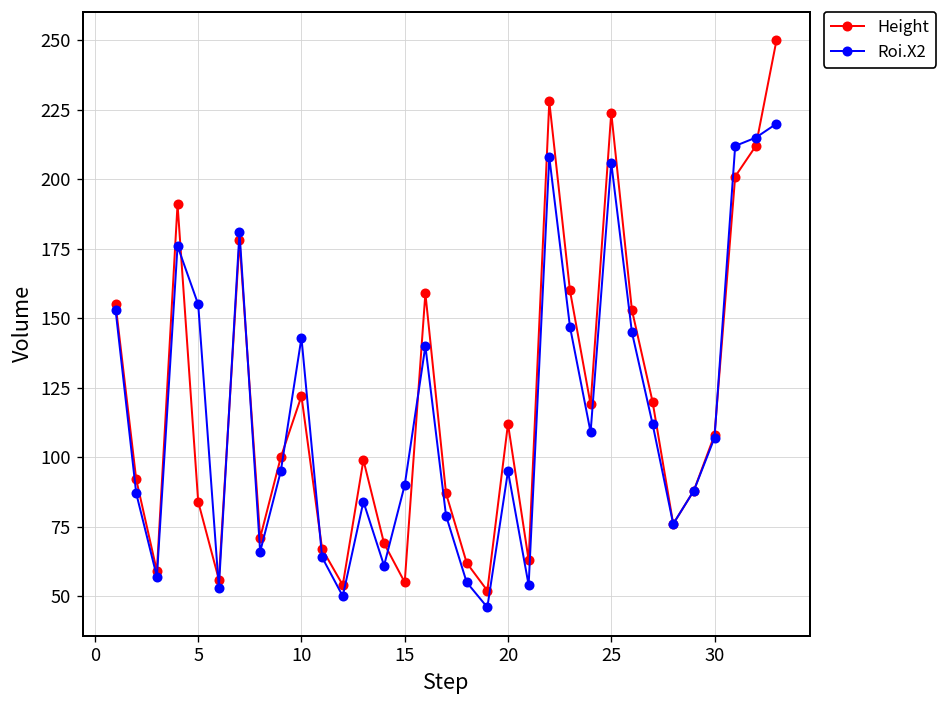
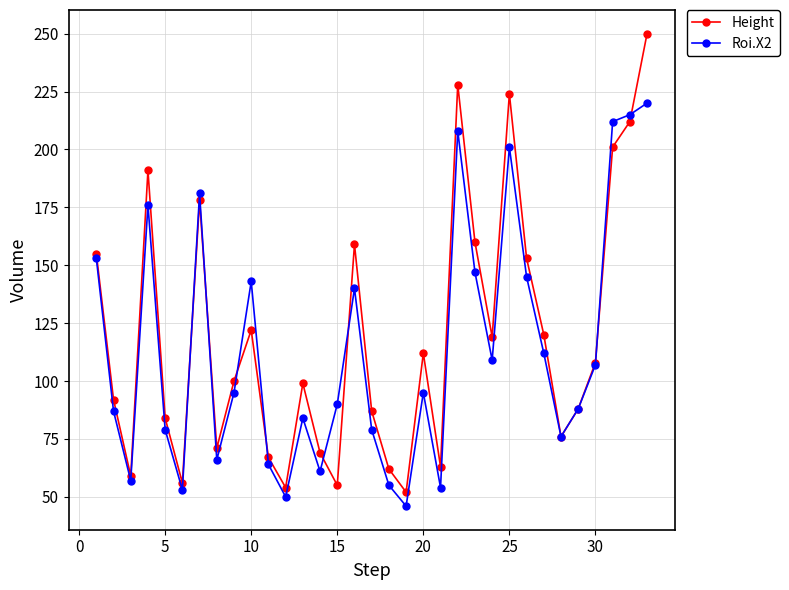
  {
    "Height": {
      "5": 84,
      "10": 122,
      "15": 55,
      "20": 112,
      "25": 224
    },
    "Roi.X2": {
-     "5": 155,
+     "5": 79,
      "10": 143,
      "15": 90,
      "20": 95,
-     "25": 206
+     "25": 201
    }
  }
